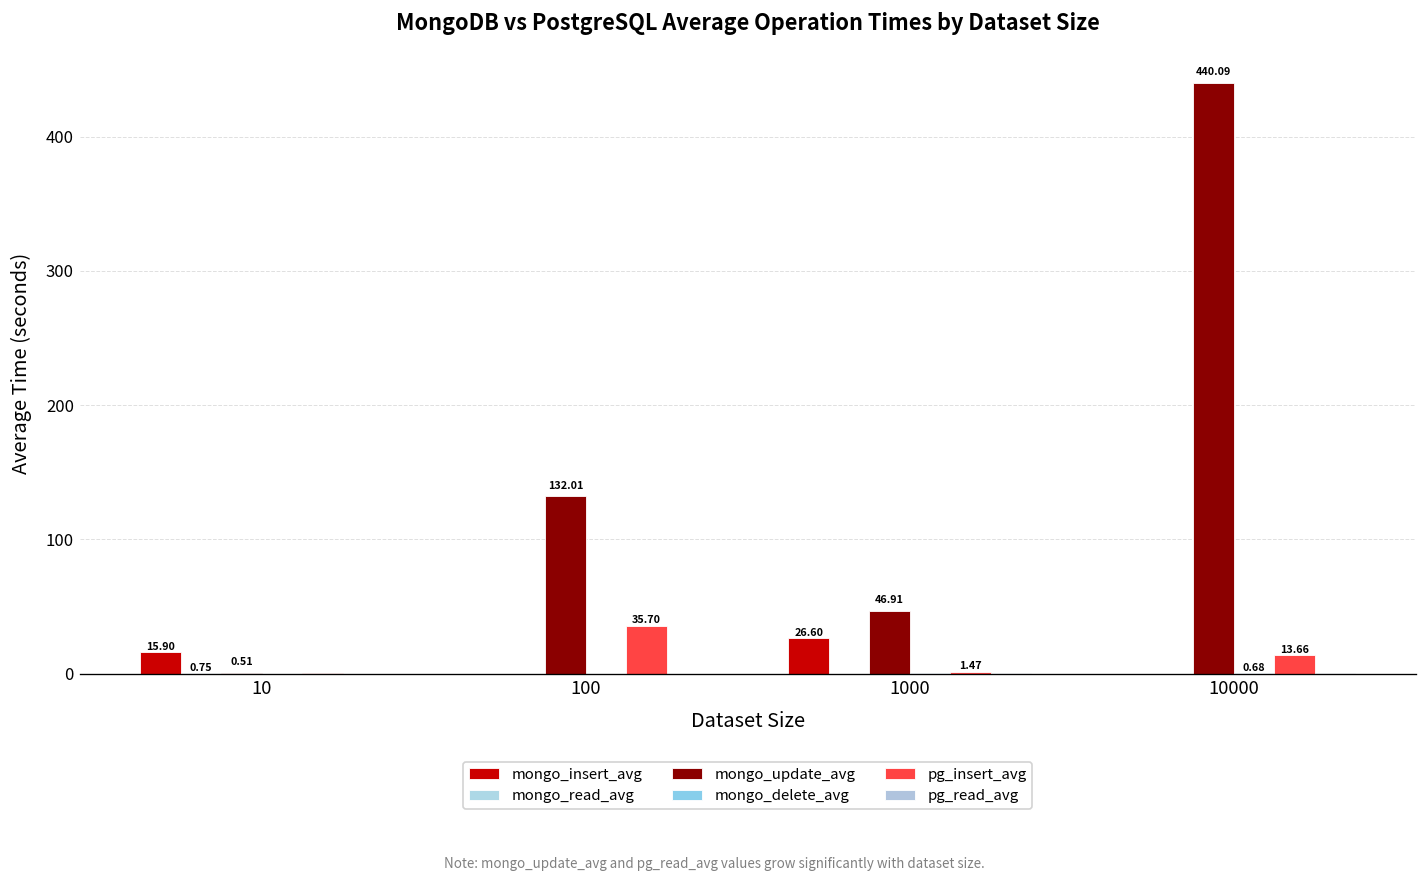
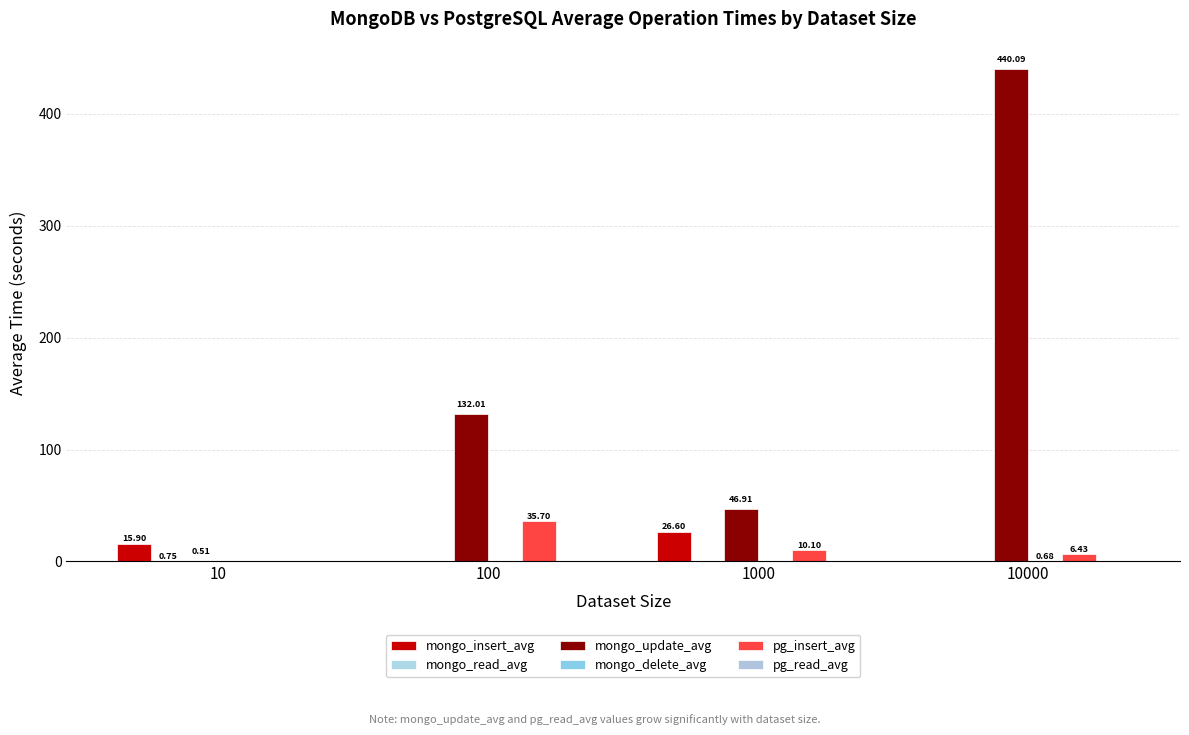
  {
    "mongo_insert_avg": {
      "10": 15.90,
      "1000": 26.60
    },
    "mongo_update_avg": {
      "10": 0.51,
      "100": 132.01,
      "1000": 46.91,
      "10000": 440.09
    },
    "pg_insert_avg": {
      "100": 35.70,
-     "1000": 1.47,
-     "10000": 13.66
+     "1000": 10.10,
+     "10000": 6.43
    }
  }
